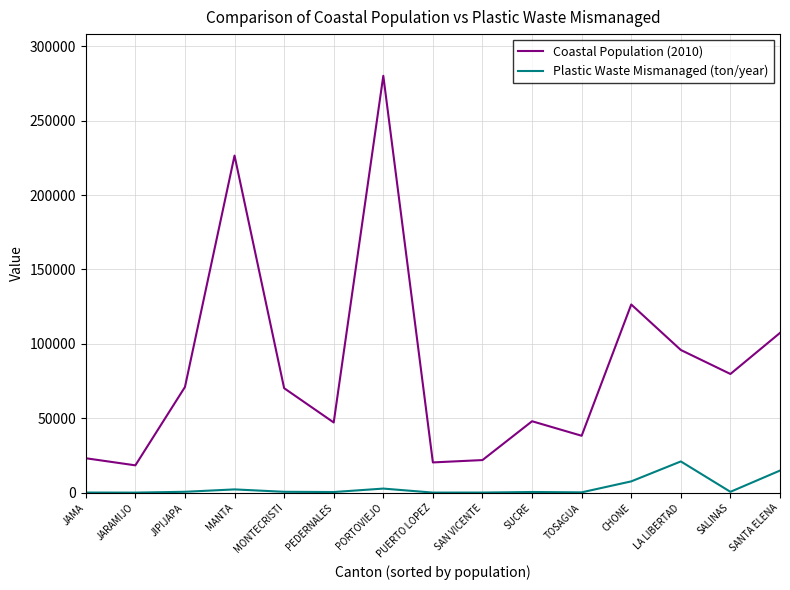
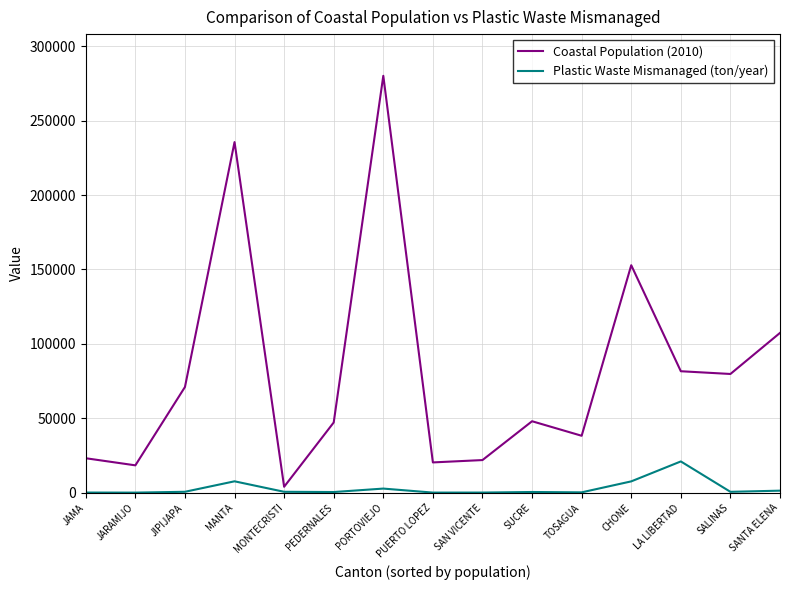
  {
    "Coastal Population (2010)": {
      "JAMA": 23000,
      "JARAMIJO": 18000,
      "JIPIJAPA": 71000,
-     "MANTA": 226000,
-     "MONTECRISTI": 70000,
+     "MANTA": 236000,
+     "MONTECRISTI": 4000,
      "PEDERNALES": 47000,
      "PORTOVIEJO": 280000,
      "PUERTO LOPEZ": 20000,
      "SAN VICENTE": 22000,
      "SUCRE": 48000,
      "TOSAGUA": 38000,
-     "CHONE": 126000,
-     "LA LIBERTAD": 96000,
+     "CHONE": 153000,
+     "LA LIBERTAD": 82000,
      "SALINAS": 80000,
      "SANTA ELENA": 107000
    },
    "Plastic Waste Mismanaged (ton/year)": {
      "JAMA": 0,
      "JARAMIJO": 0,
      "JIPIJAPA": 1000,
-     "MANTA": 2000,
+     "MANTA": 8000,
      "MONTECRISTI": 1000,
      "PEDERNALES": 1000,
      "PORTOVIEJO": 3000,
      "PUERTO LOPEZ": 0,
      "SAN VICENTE": 0,
      "SUCRE": 1000,
      "TOSAGUA": 0,
      "CHONE": 8000,
      "LA LIBERTAD": 21000,
      "SALINAS": 1000,
-     "SANTA ELENA": 15000
+     "SANTA ELENA": 1000
    }
  }
